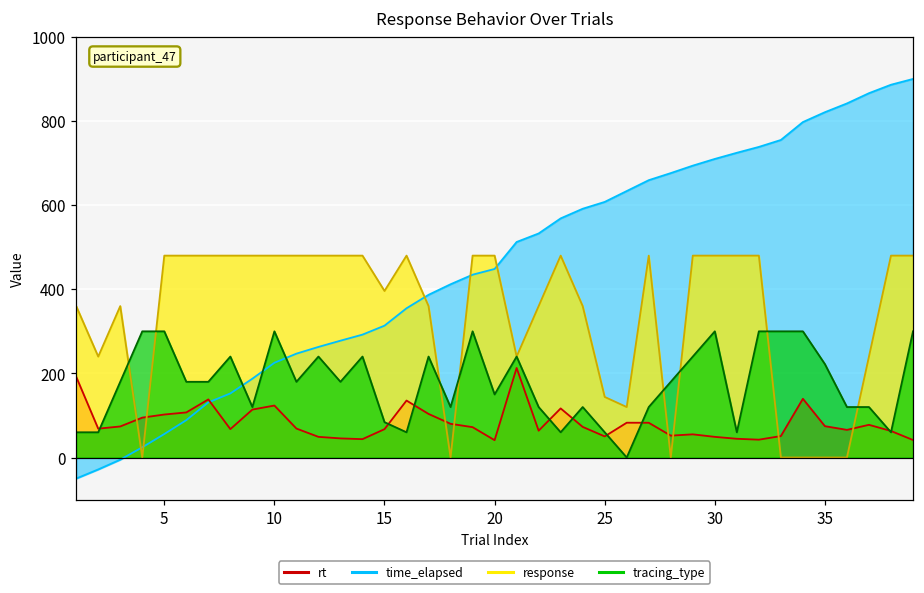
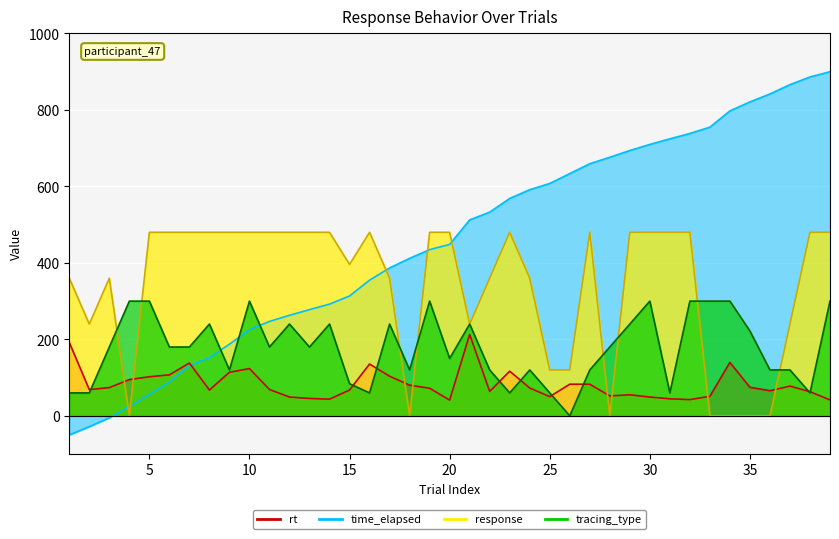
  {
    "response": {
      "5": 480,
      "10": 480,
      "15": 400,
      "20": 480,
-     "25": 140,
+     "25": 120,
      "30": 480,
      "35": 0
    },
    "tracing_type": {
      "5": 300,
      "10": 300,
      "15": 80,
      "20": 150,
      "25": 60,
      "30": 300,
      "35": 220
    }
  }
